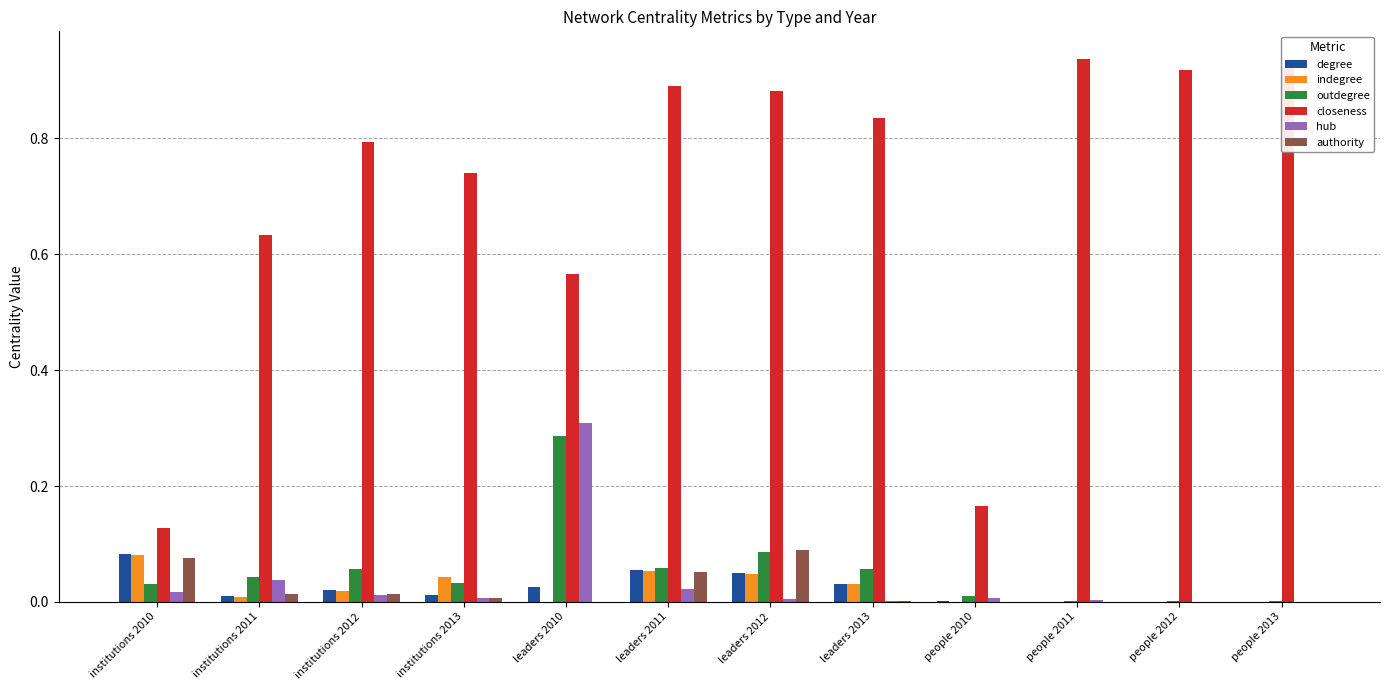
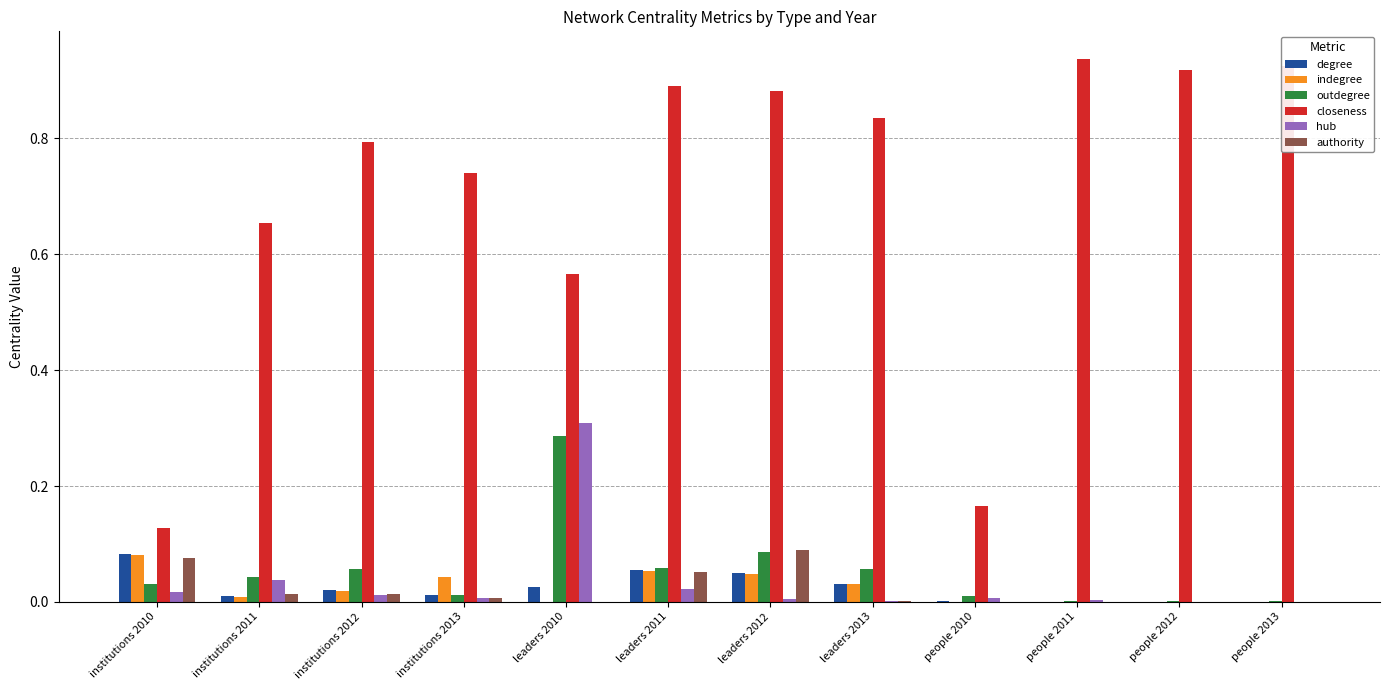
  {
    "degree": {
      "institutions 2010": 0.08,
      "institutions 2011": 0.01,
      "institutions 2012": 0.02,
      "institutions 2013": 0.01,
      "leaders 2010": 0.03,
      "leaders 2011": 0.05,
      "leaders 2012": 0.05,
      "leaders 2013": 0.03
    },
    "indegree": {
      "institutions 2010": 0.08,
      "institutions 2011": 0.01,
      "institutions 2012": 0.02,
      "institutions 2013": 0.04,
      "leaders 2010": 0.00,
      "leaders 2011": 0.05,
      "leaders 2012": 0.05,
      "leaders 2013": 0.03
    },
    "outdegree": {
      "institutions 2010": 0.03,
      "institutions 2011": 0.04,
      "institutions 2012": 0.06,
-     "institutions 2013": 0.03,
+     "institutions 2013": 0.01,
      "leaders 2010": 0.29,
      "leaders 2011": 0.06,
      "leaders 2012": 0.09,
      "leaders 2013": 0.06,
      "people 2010": 0.01
    },
    "closeness": {
      "institutions 2010": 0.13,
-     "institutions 2011": 0.63,
+     "institutions 2011": 0.65,
      "institutions 2012": 0.79,
      "institutions 2013": 0.74,
      "leaders 2010": 0.57,
      "leaders 2011": 0.89,
      "leaders 2012": 0.88,
      "leaders 2013": 0.83,
      "people 2010": 0.17,
      "people 2011": 0.94,
      "people 2012": 0.92
    },
    "hub": {
      "institutions 2010": 0.02,
      "institutions 2011": 0.04,
      "institutions 2012": 0.01,
      "institutions 2013": 0.01,
      "leaders 2010": 0.31,
      "leaders 2011": 0.02,
      "people 2010": 0.01
    },
    "authority": {
      "institutions 2010": 0.08,
      "institutions 2011": 0.01,
      "institutions 2012": 0.01,
      "institutions 2013": 0.01,
      "leaders 2011": 0.05,
      "leaders 2012": 0.09
    }
  }
